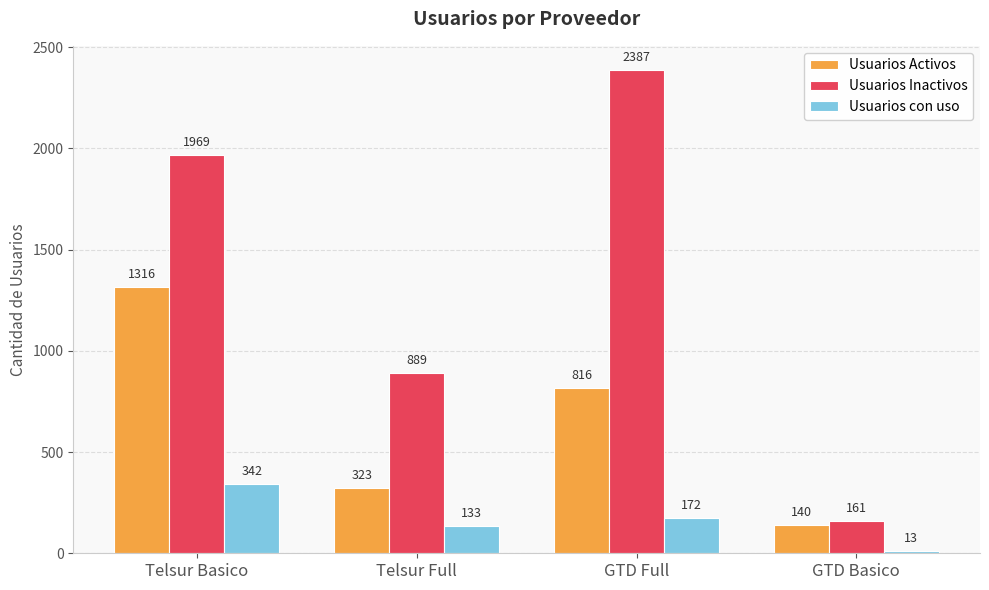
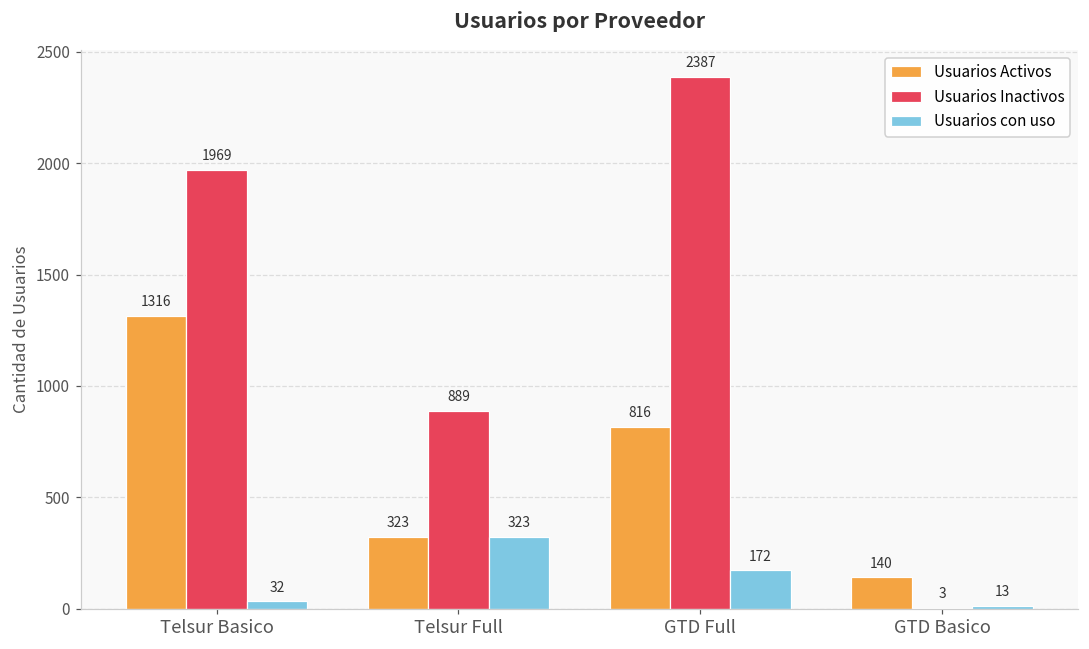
  {
    "Usuarios Activos": {
      "Telsur Basico": 1316,
      "Telsur Full": 323,
      "GTD Full": 816,
      "GTD Basico": 140
    },
    "Usuarios Inactivos": {
      "Telsur Basico": 1969,
      "Telsur Full": 889,
      "GTD Full": 2387,
-     "GTD Basico": 161
+     "GTD Basico": 3
    },
    "Usuarios con uso": {
-     "Telsur Basico": 342,
-     "Telsur Full": 133,
+     "Telsur Basico": 32,
+     "Telsur Full": 323,
      "GTD Full": 172,
      "GTD Basico": 13
    }
  }
